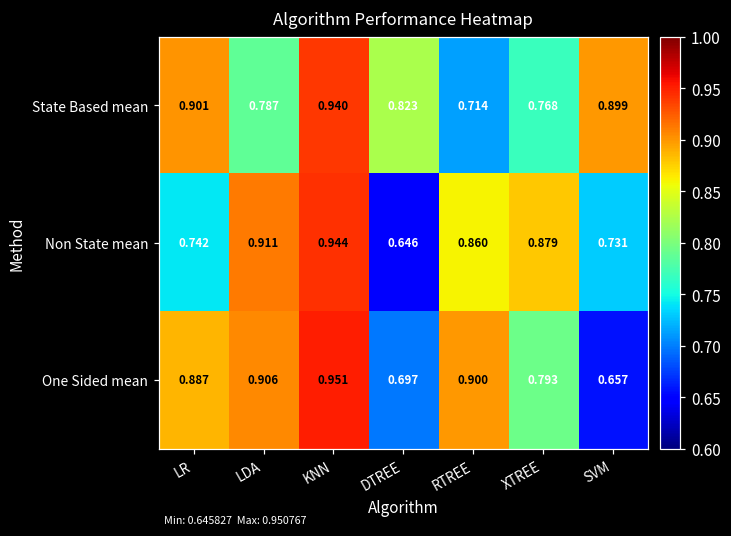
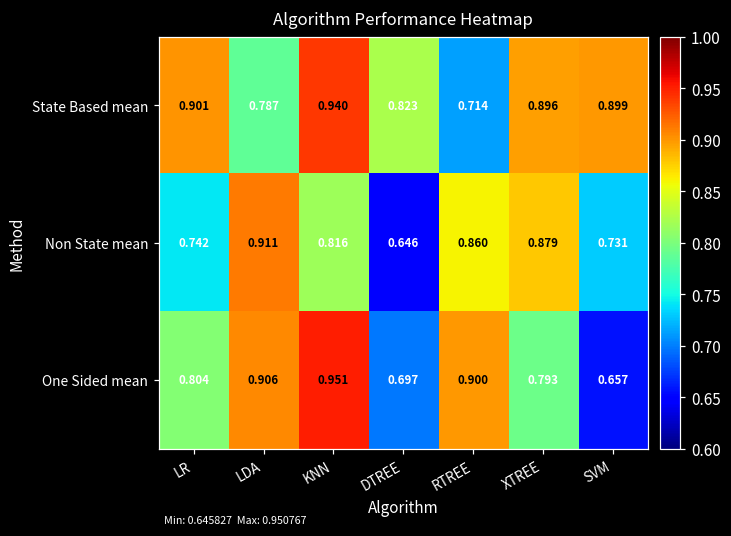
  {
    "State Based mean": {
      "LR": 0.901,
      "LDA": 0.787,
      "KNN": 0.940,
      "DTREE": 0.823,
      "RTREE": 0.714,
-     "XTREE": 0.768,
+     "XTREE": 0.896,
      "SVM": 0.899
    },
    "Non State mean": {
      "LR": 0.742,
      "LDA": 0.911,
-     "KNN": 0.944,
+     "KNN": 0.816,
      "DTREE": 0.646,
      "RTREE": 0.860,
      "XTREE": 0.879,
      "SVM": 0.731
    },
    "One Sided mean": {
-     "LR": 0.887,
+     "LR": 0.804,
      "LDA": 0.906,
      "KNN": 0.951,
      "DTREE": 0.697,
      "RTREE": 0.900,
      "XTREE": 0.793,
      "SVM": 0.657
    }
  }
